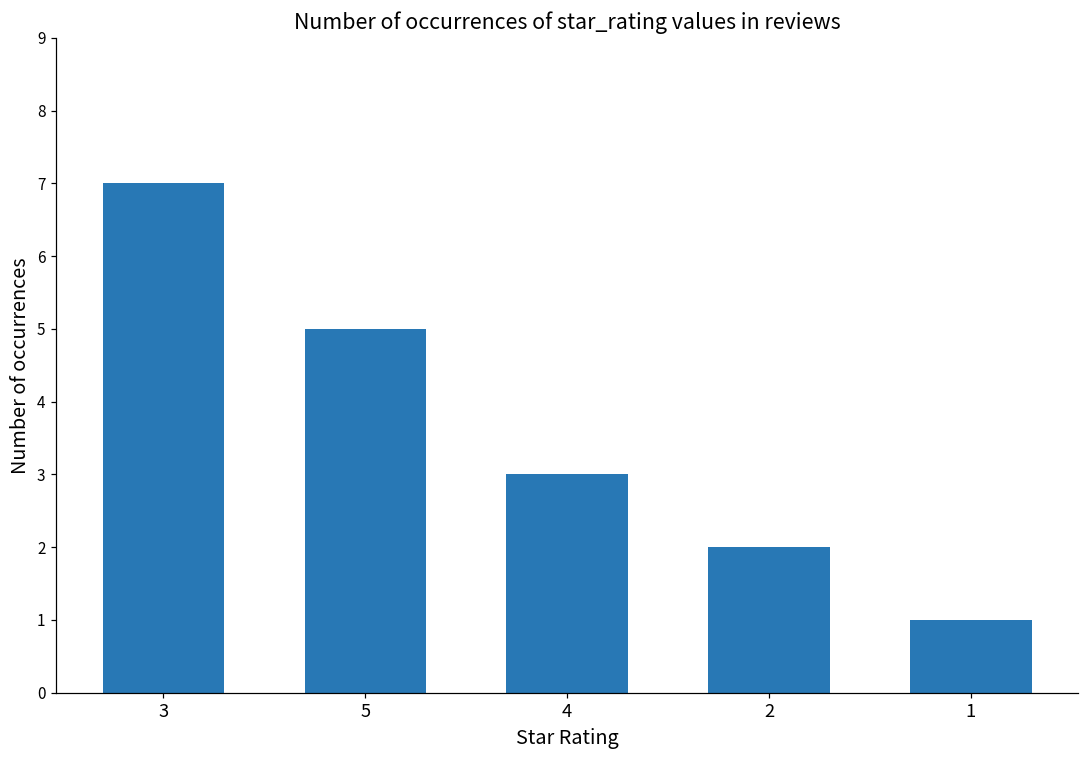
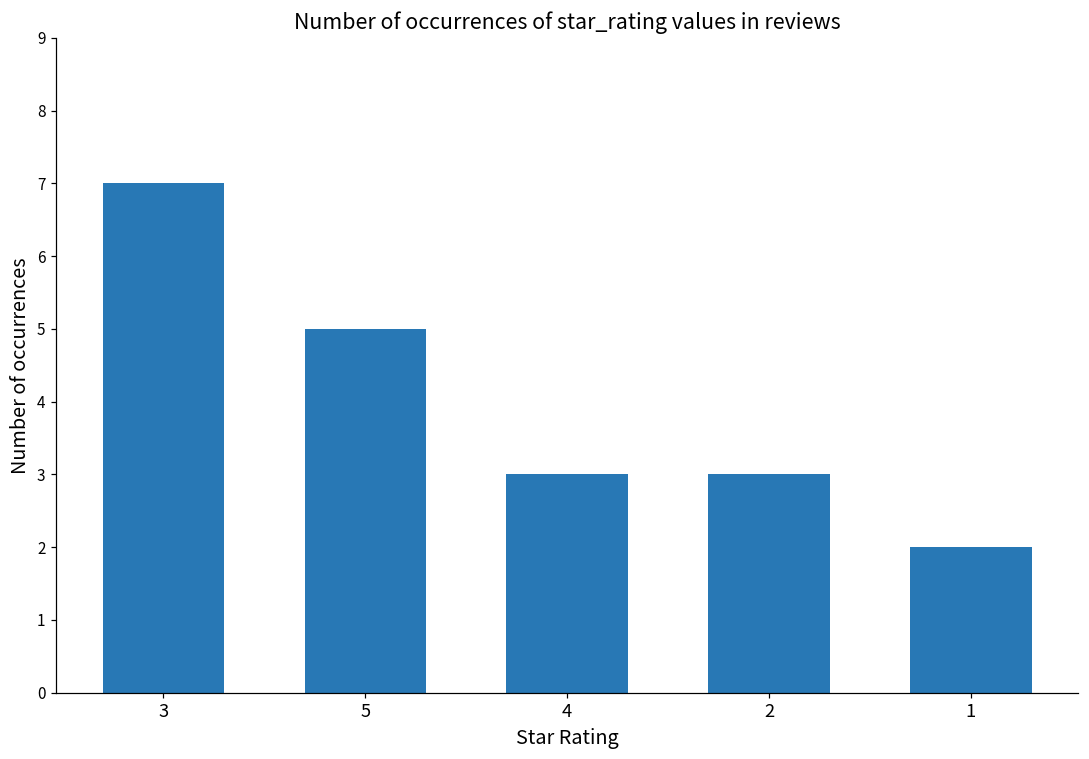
  {
    "3": 7,
    "5": 5,
    "4": 3,
-   "2": 2,
-   "1": 1
+   "2": 3,
+   "1": 2
  }
